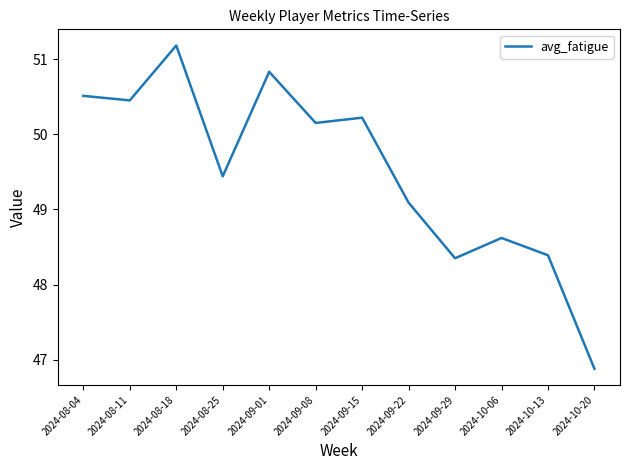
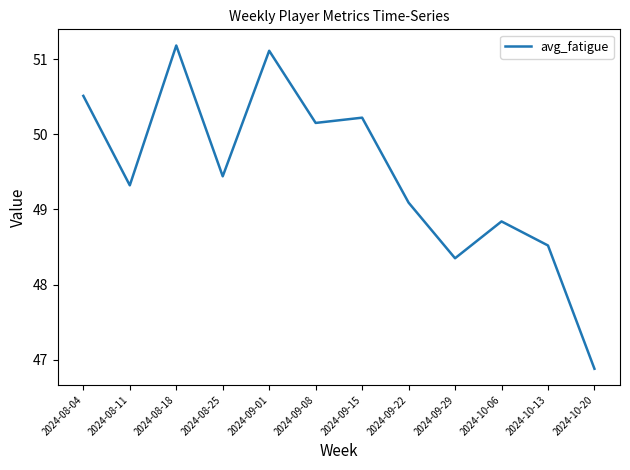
  {
    "2024-08-04": 50.5,
-   "2024-08-11": 50.5,
+   "2024-08-11": 49.3,
    "2024-08-18": 51.2,
    "2024-08-25": 49.4,
-   "2024-09-01": 50.8,
+   "2024-09-01": 51.1,
    "2024-09-08": 50.2,
    "2024-09-15": 50.2,
    "2024-09-22": 49.1,
    "2024-09-29": 48.4,
-   "2024-10-06": 48.6,
-   "2024-10-13": 48.4,
+   "2024-10-06": 48.8,
+   "2024-10-13": 48.5,
    "2024-10-20": 46.9
  }
